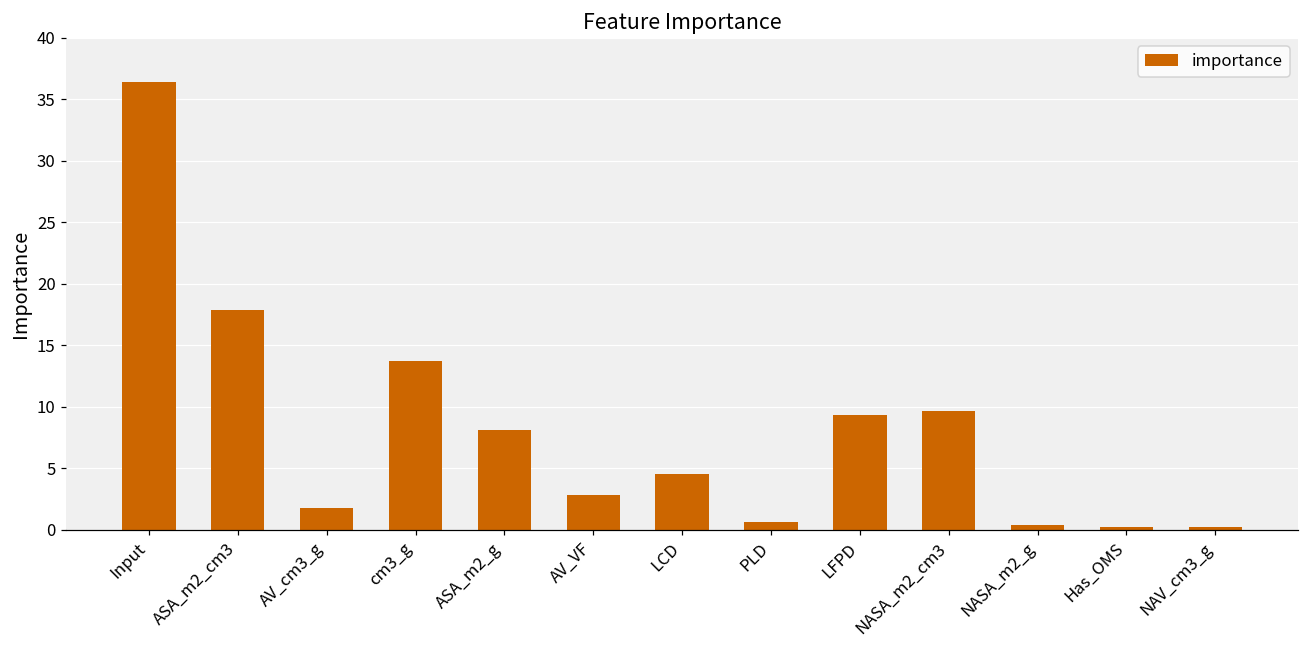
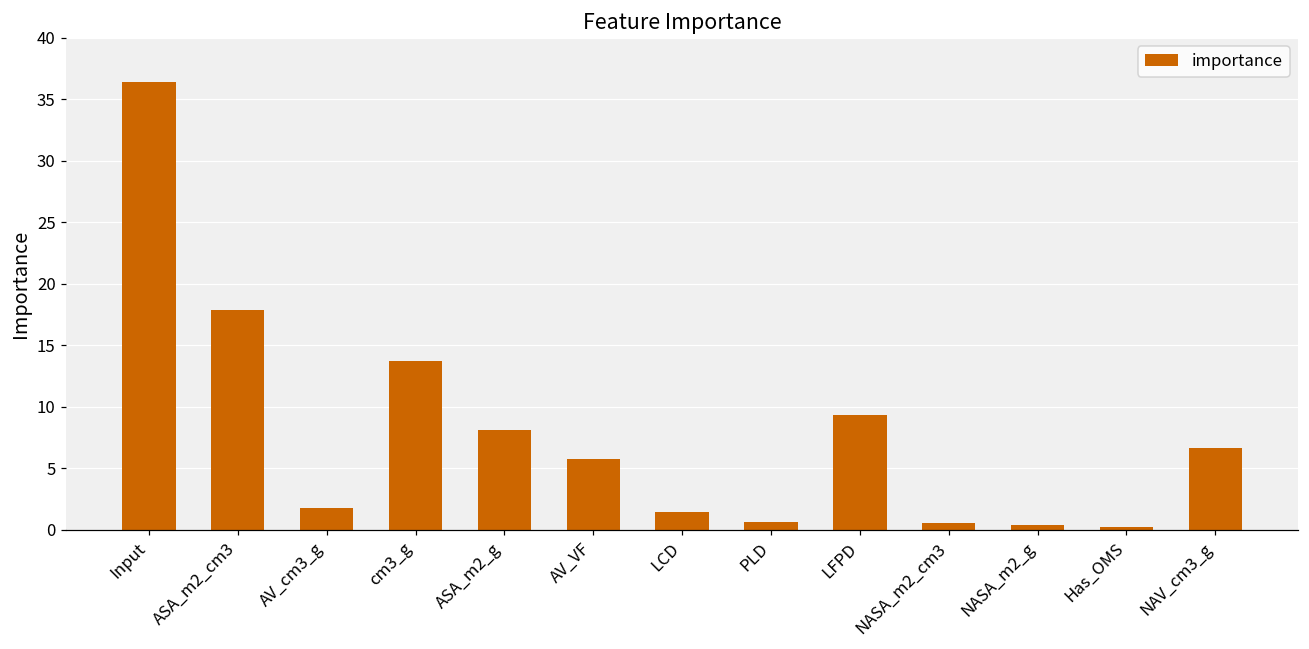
  {
    "Input": 36.4,
    "ASA_m2_cm3": 17.8,
    "AV_cm3_g": 1.8,
    "cm3_g": 13.7,
    "ASA_m2_g": 8.1,
-   "AV_VF": 2.8,
-   "LCD": 4.6,
+   "AV_VF": 5.8,
+   "LCD": 1.4,
    "PLD": 0.7,
    "LFPD": 9.3,
-   "NASA_m2_cm3": 9.7,
+   "NASA_m2_cm3": 0.6,
    "NASA_m2_g": 0.4,
-   "NAV_cm3_g": 0.2
+   "NAV_cm3_g": 6.7
  }
